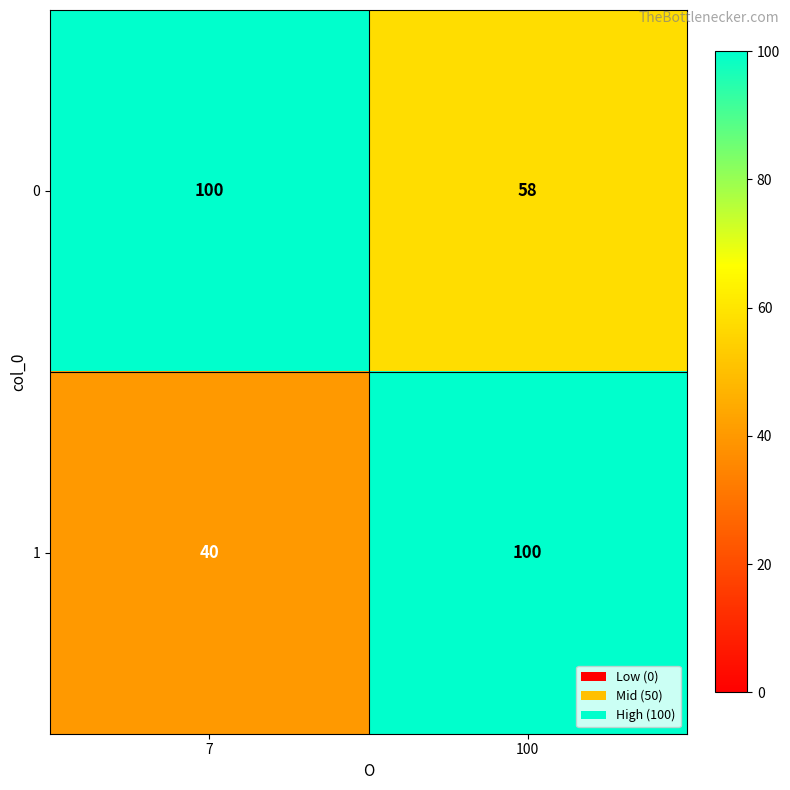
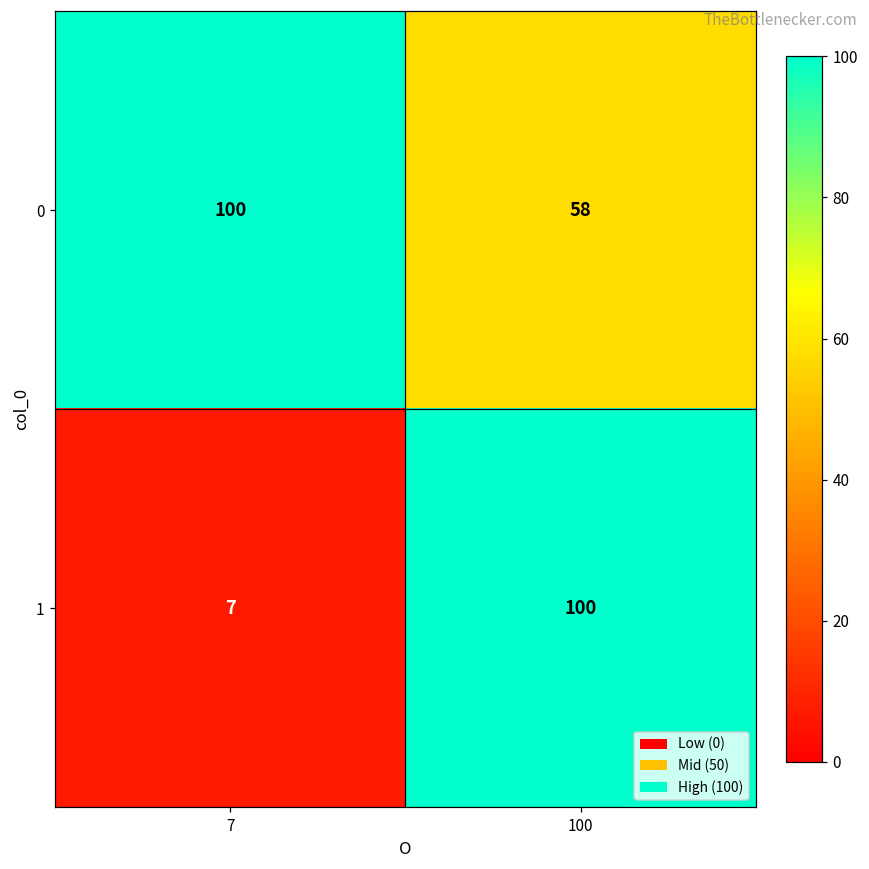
  {
    "0": {
      "7": 100,
      "100": 58
    },
    "1": {
-     "7": 40,
+     "7": 7,
      "100": 100
    }
  }
